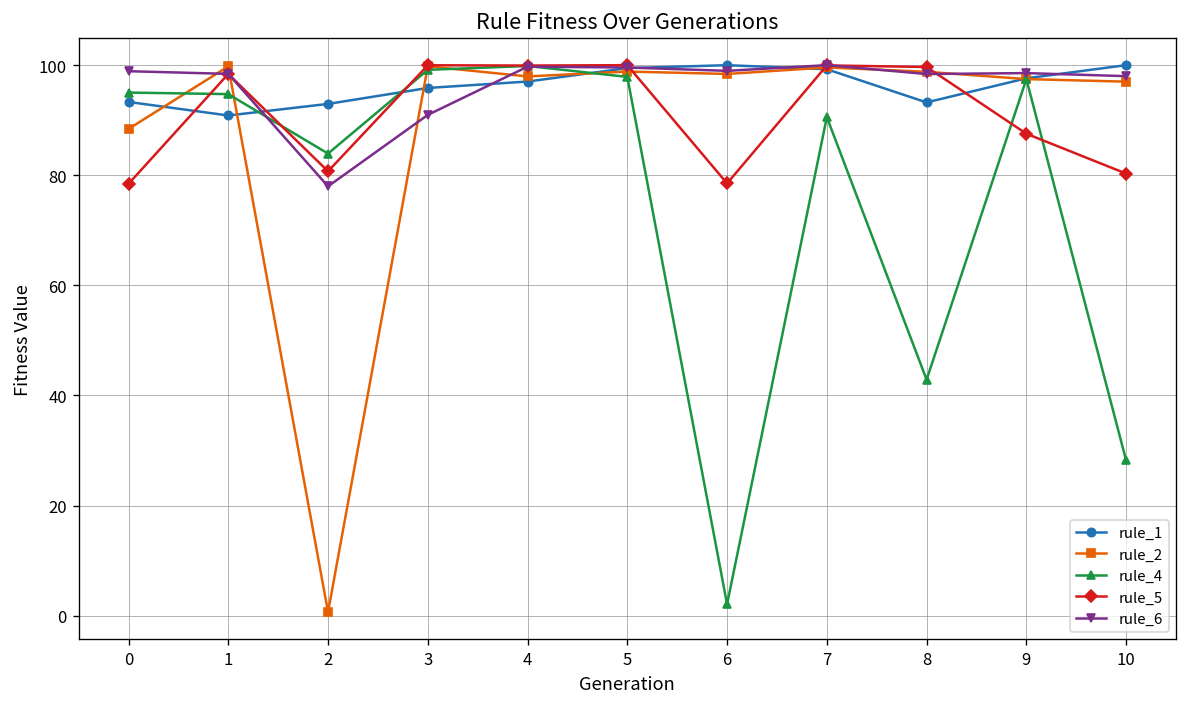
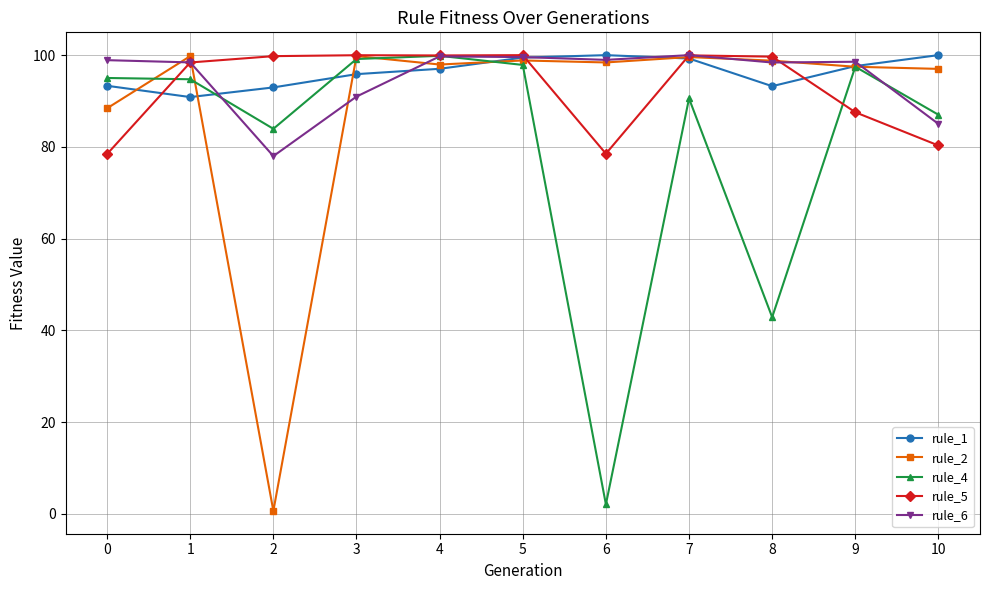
  {
    "rule_1": {
      "0": 93,
      "1": 91,
      "2": 93,
      "3": 96,
      "4": 97,
      "6": 100,
      "8": 93,
      "10": 100
    },
    "rule_2": {
      "0": 88,
      "1": 100,
      "2": 1,
      "4": 98,
      "5": 99,
      "6": 98,
      "10": 97
    },
    "rule_4": {
      "0": 95,
      "1": 95,
      "2": 84,
      "3": 99,
      "5": 98,
      "6": 2,
      "7": 91,
      "8": 43,
-     "10": 28
+     "10": 87
    },
    "rule_5": {
      "0": 78,
-     "2": 81,
+     "2": 100,
      "6": 79,
      "8": 100,
      "9": 88,
      "10": 80
    },
    "rule_6": {
      "0": 99,
      "2": 78,
      "3": 91,
      "6": 99,
      "9": 99,
-     "10": 98
+     "10": 85
    }
  }
